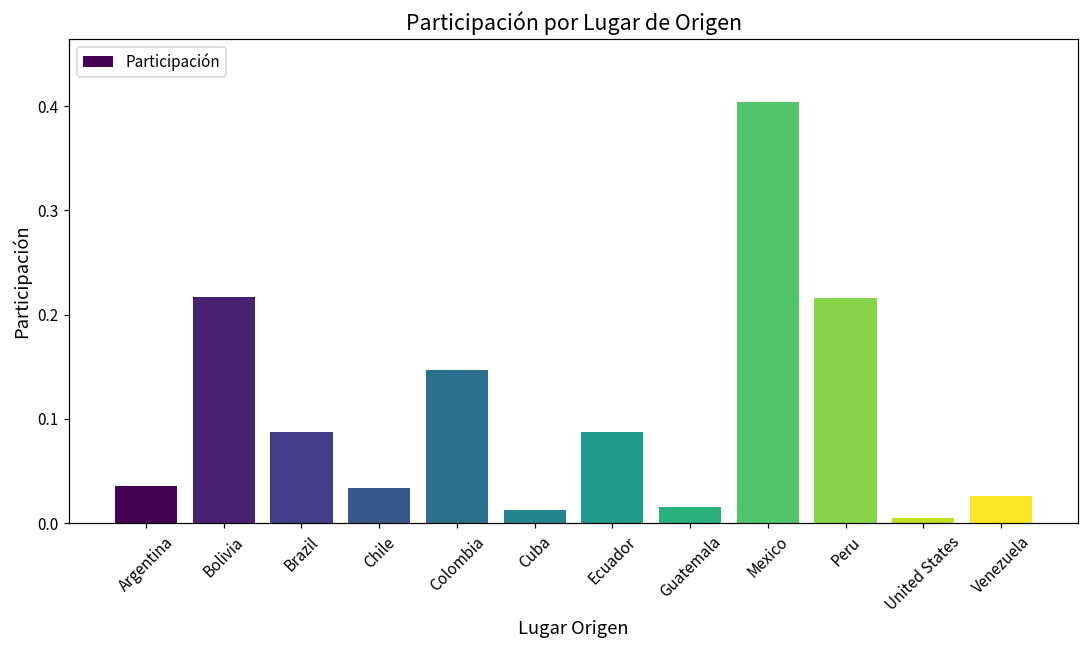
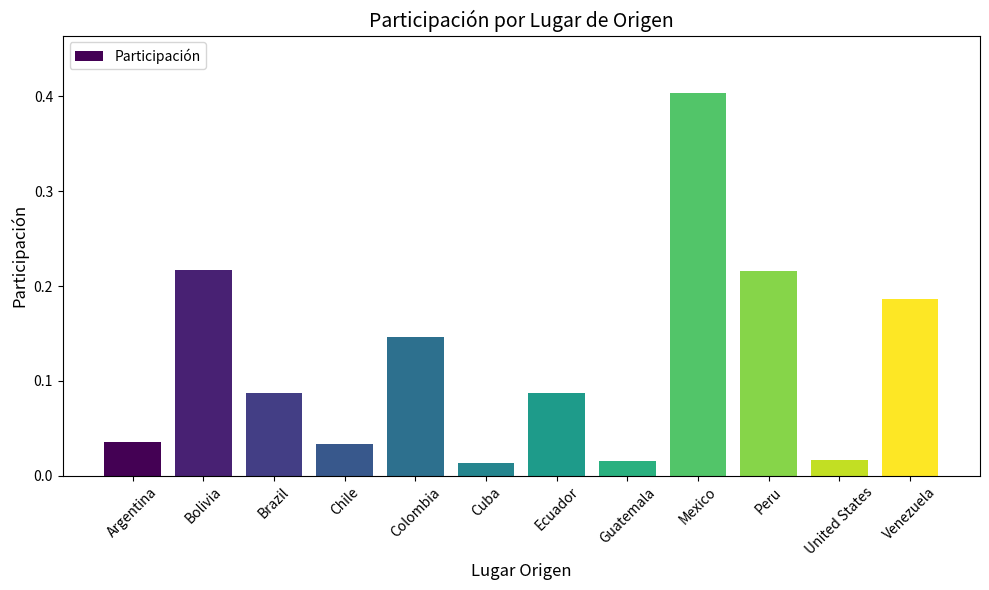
  {
    "Argentina": 0.04,
    "Bolivia": 0.22,
    "Brazil": 0.09,
    "Chile": 0.03,
    "Colombia": 0.15,
    "Cuba": 0.01,
    "Ecuador": 0.09,
    "Guatemala": 0.02,
    "Mexico": 0.40,
    "Peru": 0.22,
-   "United States": 0.01,
-   "Venezuela": 0.03
+   "United States": 0.02,
+   "Venezuela": 0.19
  }
